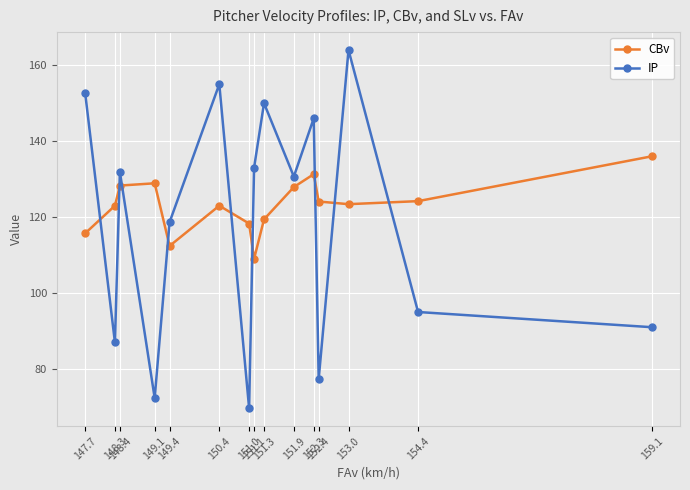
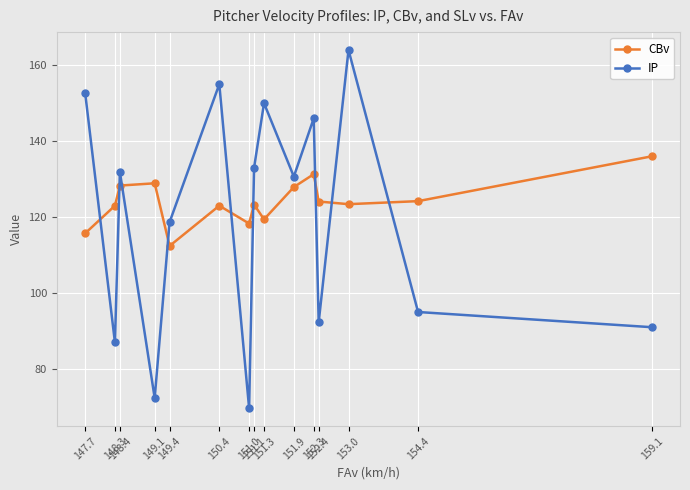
  {
    "CBv": {
      "147.7": 116,
      "148.3": 123,
      "148.4": 128,
      "149.1": 129,
      "149.4": 112,
      "150.4": 123,
      "151.0": 118,
-     "151.1": 109,
+     "151.1": 123,
      "151.3": 119,
      "151.9": 128,
      "152.3": 131,
      "152.4": 124,
      "153.0": 123,
      "154.4": 124,
      "159.1": 136
    },
    "IP": {
      "147.7": 153,
      "148.3": 87,
      "148.4": 132,
      "149.1": 72,
      "149.4": 119,
      "150.4": 155,
      "151.0": 70,
      "151.1": 133,
      "151.3": 150,
      "151.9": 131,
      "152.3": 146,
-     "152.4": 77,
+     "152.4": 92,
      "153.0": 164,
      "154.4": 95,
      "159.1": 91
    }
  }
